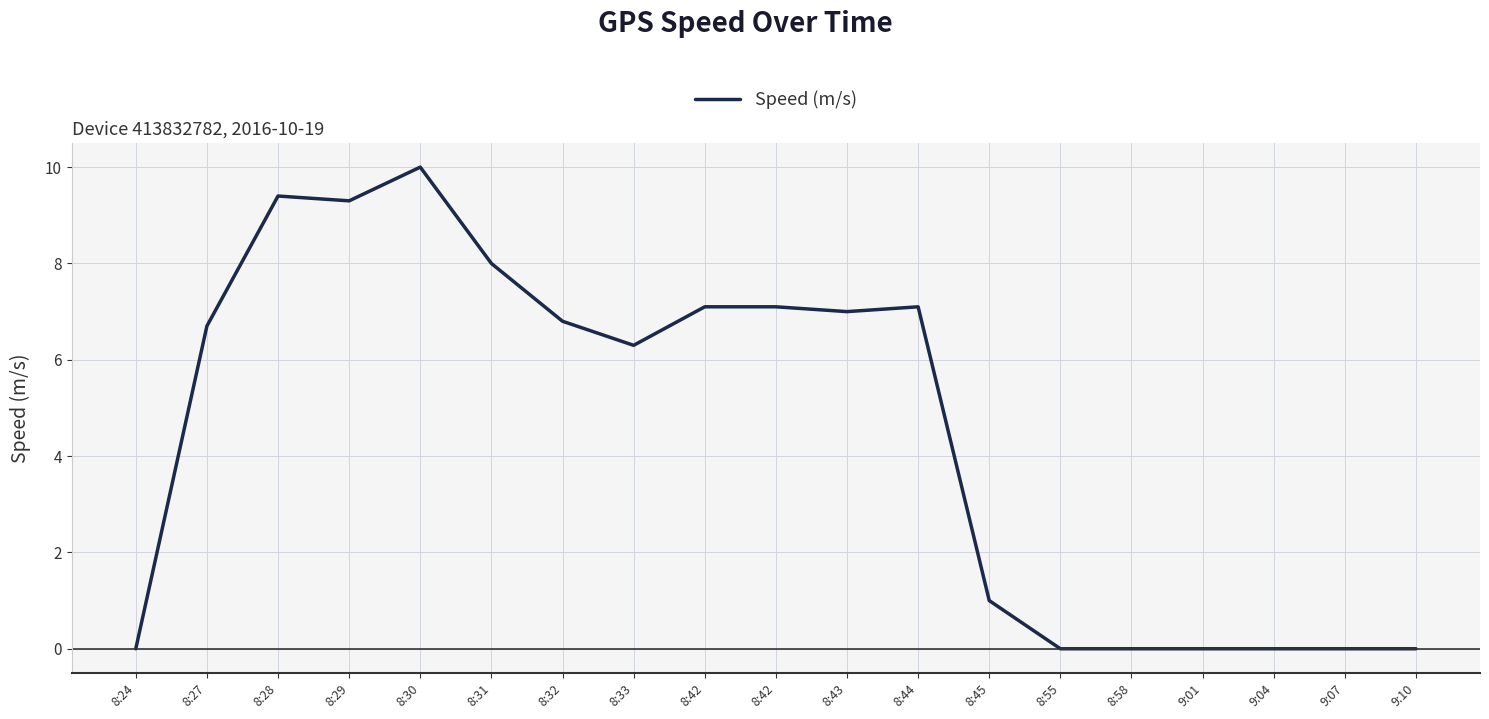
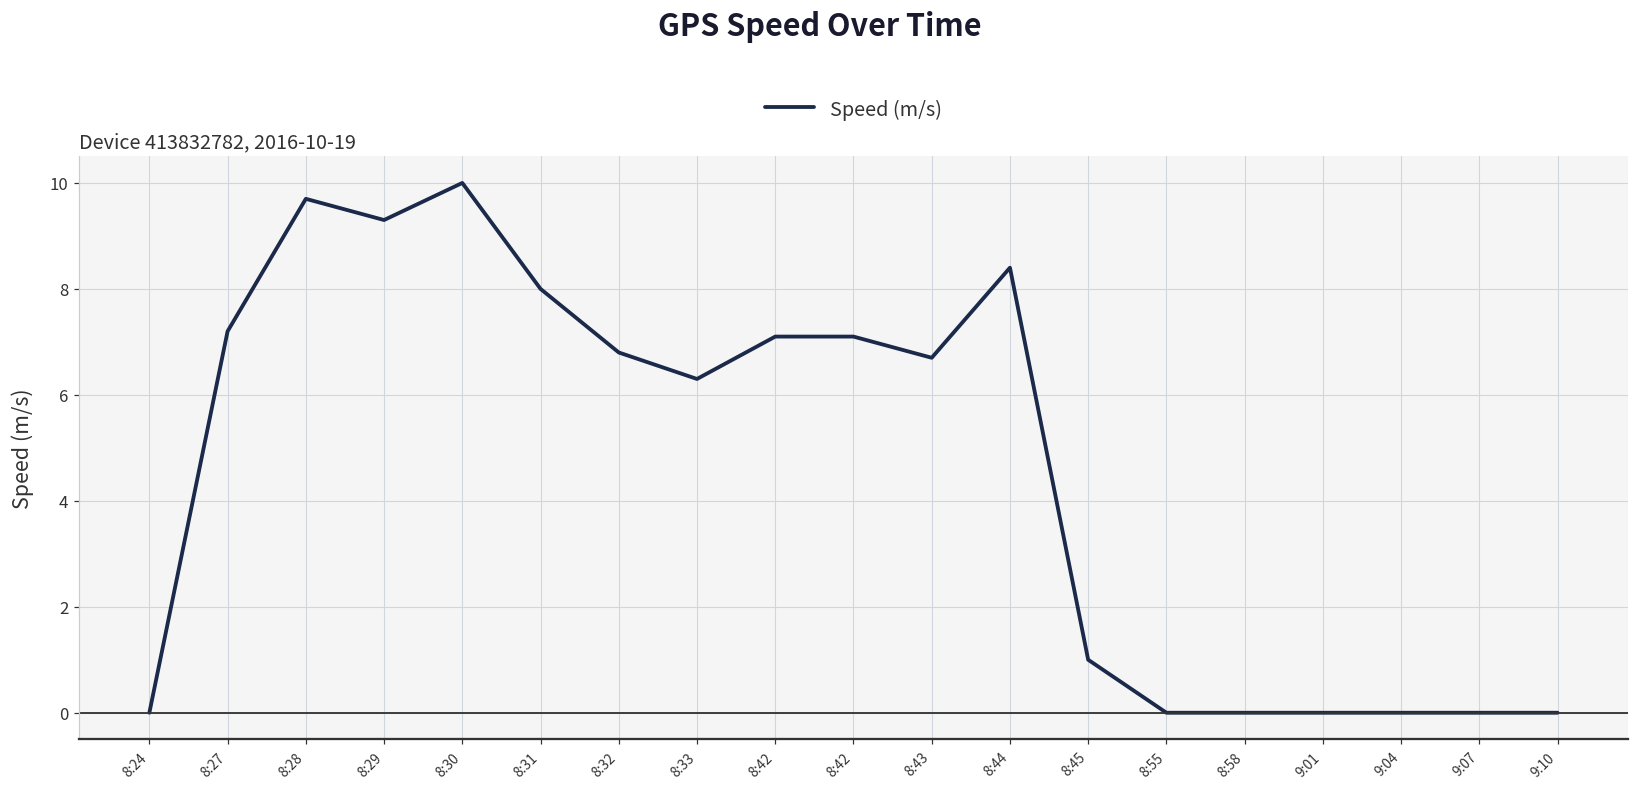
  {
    "8:24": 0.0,
-   "8:27": 6.7,
-   "8:28": 9.4,
+   "8:27": 7.2,
+   "8:28": 9.7,
    "8:29": 9.3,
    "8:30": 10.0,
    "8:31": 8.0,
    "8:32": 6.8,
    "8:33": 6.3,
-   "8:43": 7.0,
-   "8:44": 7.1,
+   "8:43": 6.7,
+   "8:44": 8.4,
    "8:45": 1.0,
    "8:55": 0.0,
    "8:58": 0.0,
    "9:01": 0.0,
    "9:04": 0.0,
    "9:07": 0.0,
    "9:10": 0.0
  }
